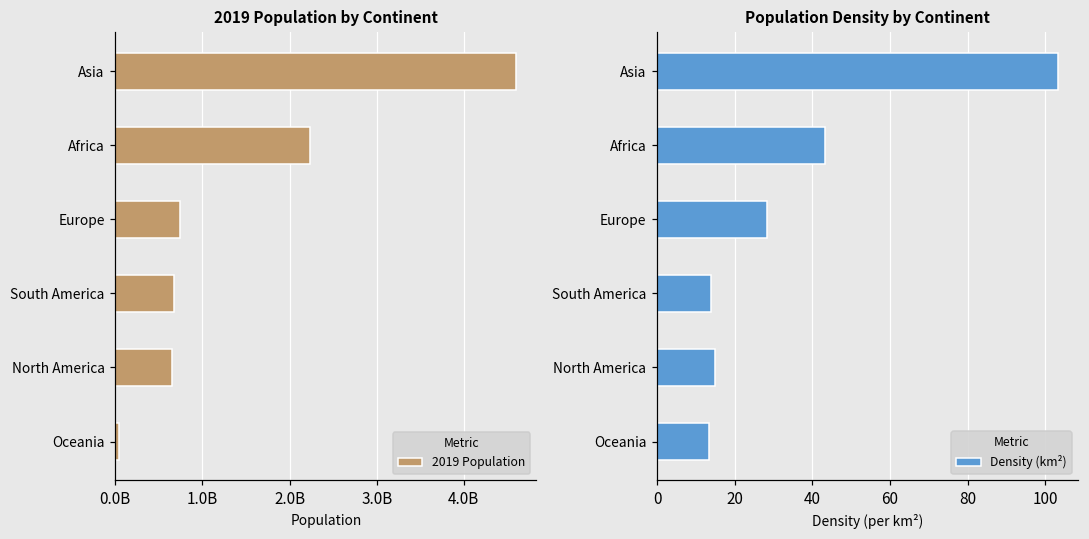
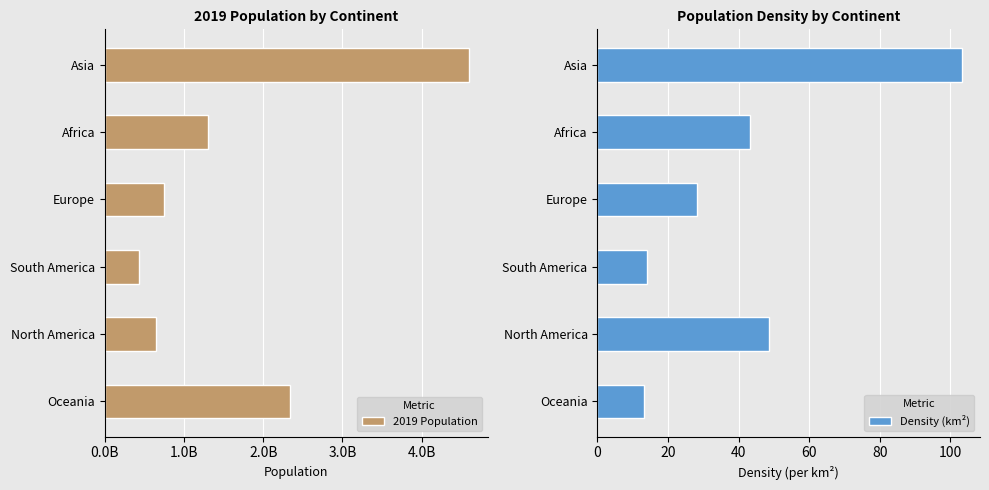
  {
    "2019 Population by Continent": {
      "Asia": 4600000000,
-     "Africa": 2200000000,
+     "Africa": 1300000000,
      "Europe": 700000000,
-     "South America": 700000000,
+     "South America": 400000000,
      "North America": 600000000,
-     "Oceania": 0
+     "Oceania": 2300000000
    },
    "Population Density by Continent": {
      "Asia": 103,
      "Africa": 43,
      "Europe": 28,
      "South America": 14,
-     "North America": 15,
+     "North America": 49,
      "Oceania": 13
    }
  }
